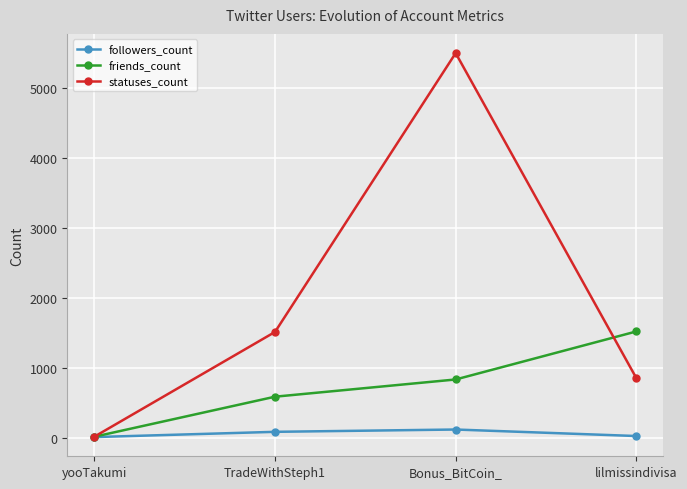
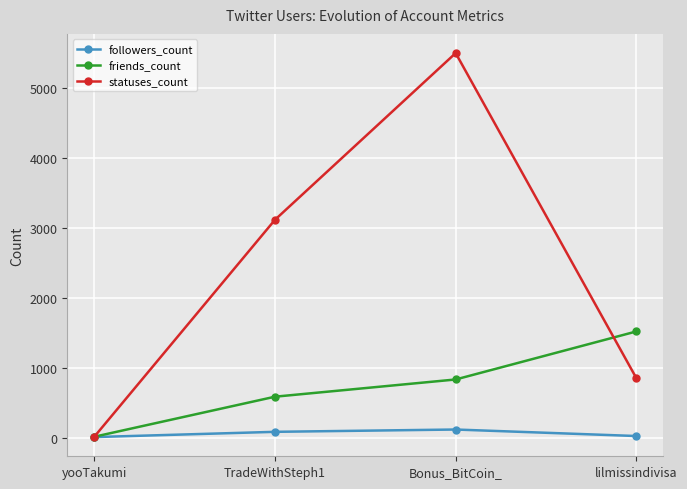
  {
    "followers_count": {
      "TradeWithSteph1": 100,
      "Bonus_BitCoin_": 100,
      "lilmissindivisa": 0
    },
    "friends_count": {
      "TradeWithSteph1": 600,
      "Bonus_BitCoin_": 800,
      "lilmissindivisa": 1500
    },
    "statuses_count": {
-     "TradeWithSteph1": 1500,
+     "TradeWithSteph1": 3100,
      "Bonus_BitCoin_": 5500,
      "lilmissindivisa": 900
    }
  }
